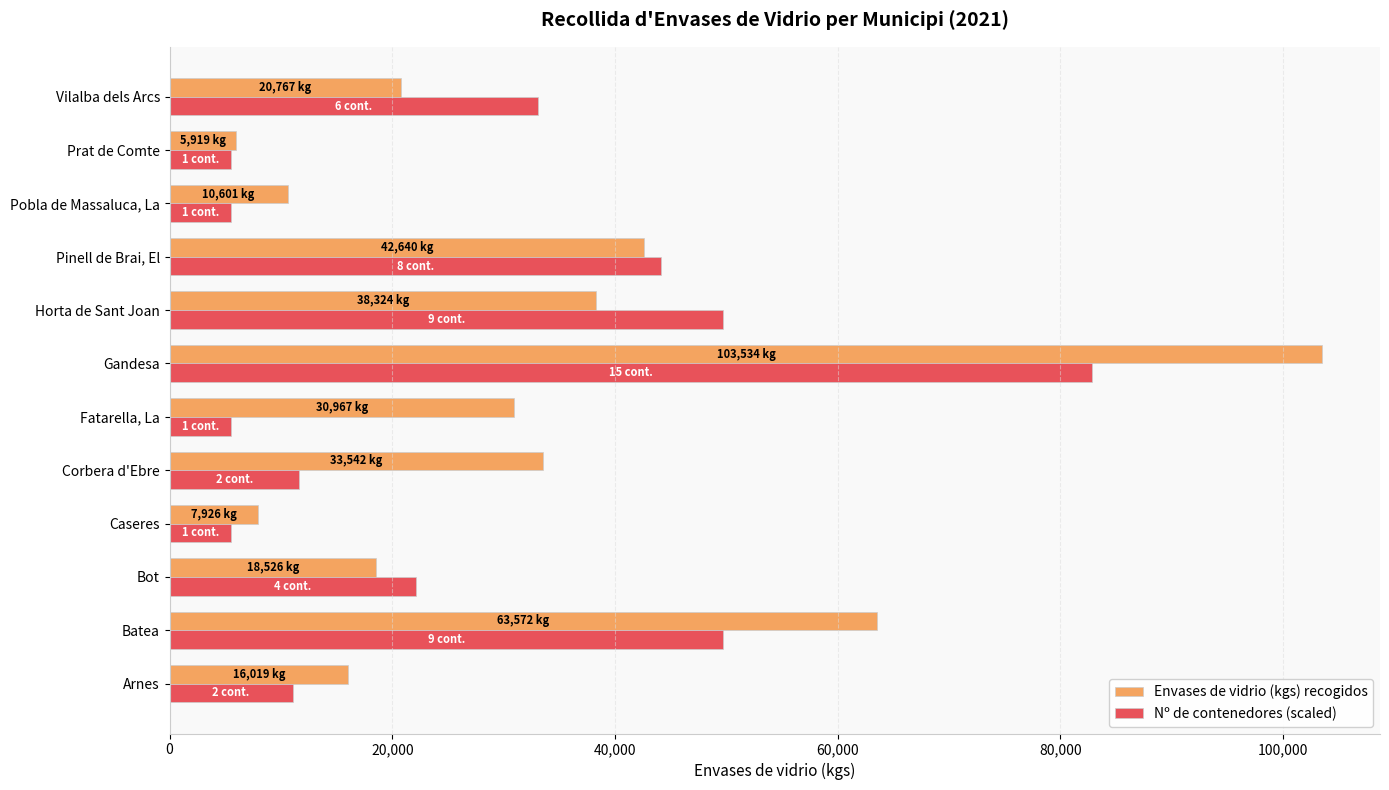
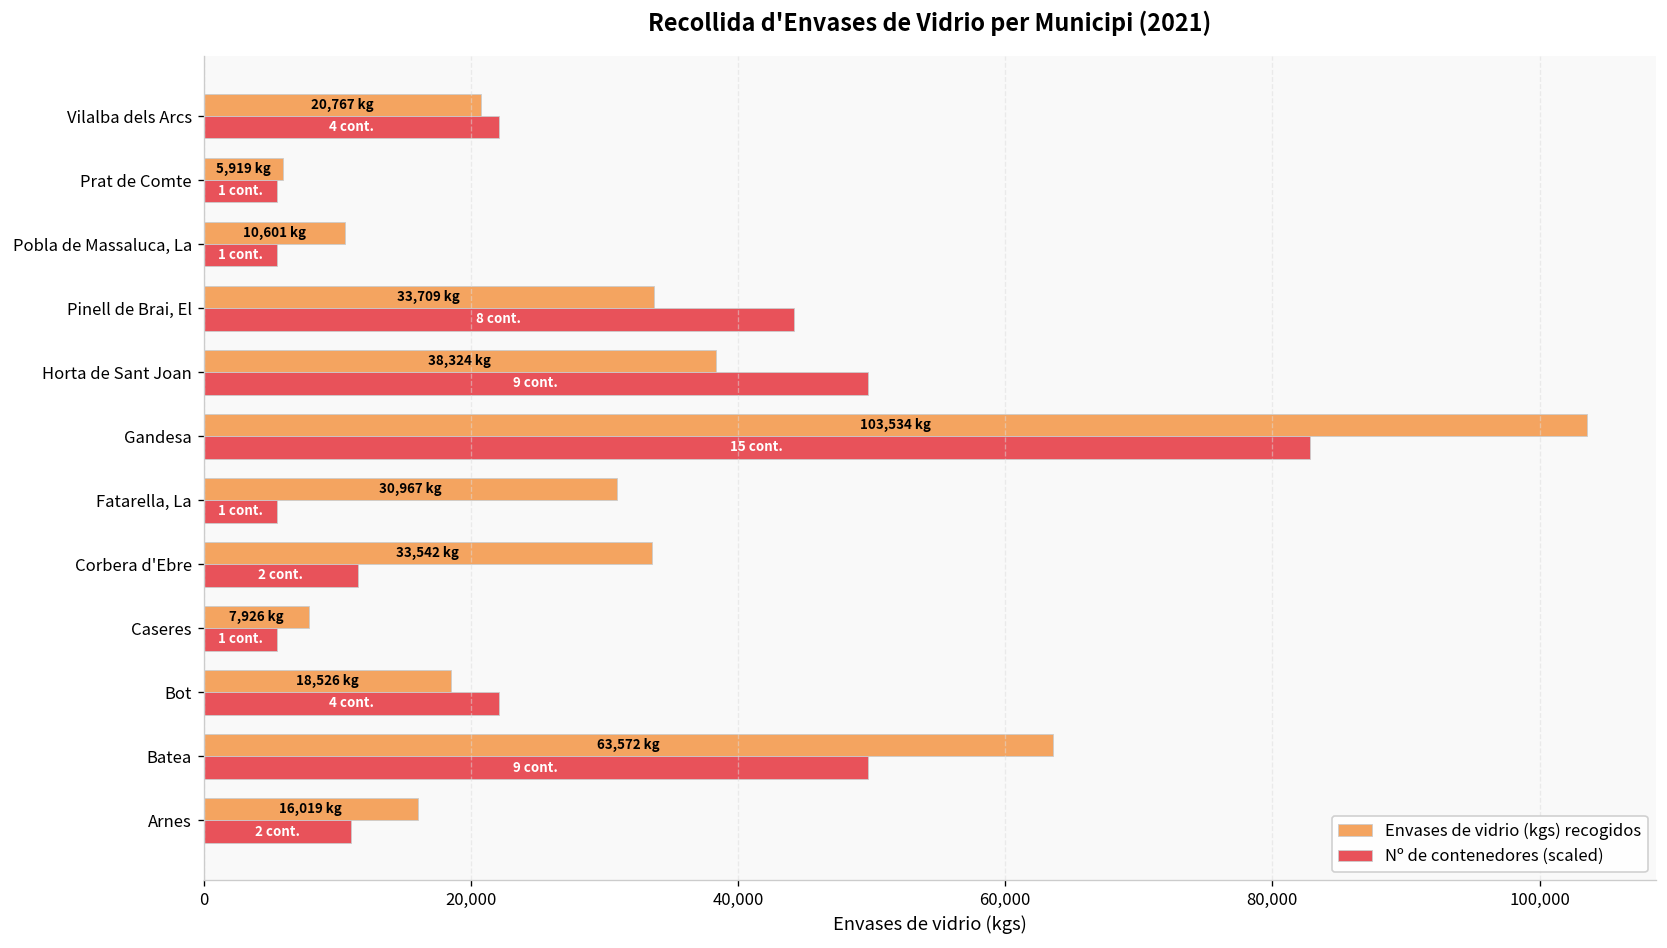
  {
    "Envases de vidrio (kgs) recogidos": {
      "Vilalba dels Arcs": "20,767",
      "Prat de Comte": "5,919",
      "Pobla de Massaluca, La": "10,601",
-     "Pinell de Brai, El": "42,640",
+     "Pinell de Brai, El": "33,709",
      "Horta de Sant Joan": "38,324",
      "Gandesa": "103,534",
      "Fatarella, La": "30,967",
      "Corbera d'Ebre": "33,542",
      "Caseres": "7,926",
      "Bot": "18,526",
      "Batea": "63,572",
      "Arnes": "16,019"
    },
    "Nº de contenedores (scaled)": {
-     "Vilalba dels Arcs": "6"
+     "Vilalba dels Arcs": "4"
    }
  }
